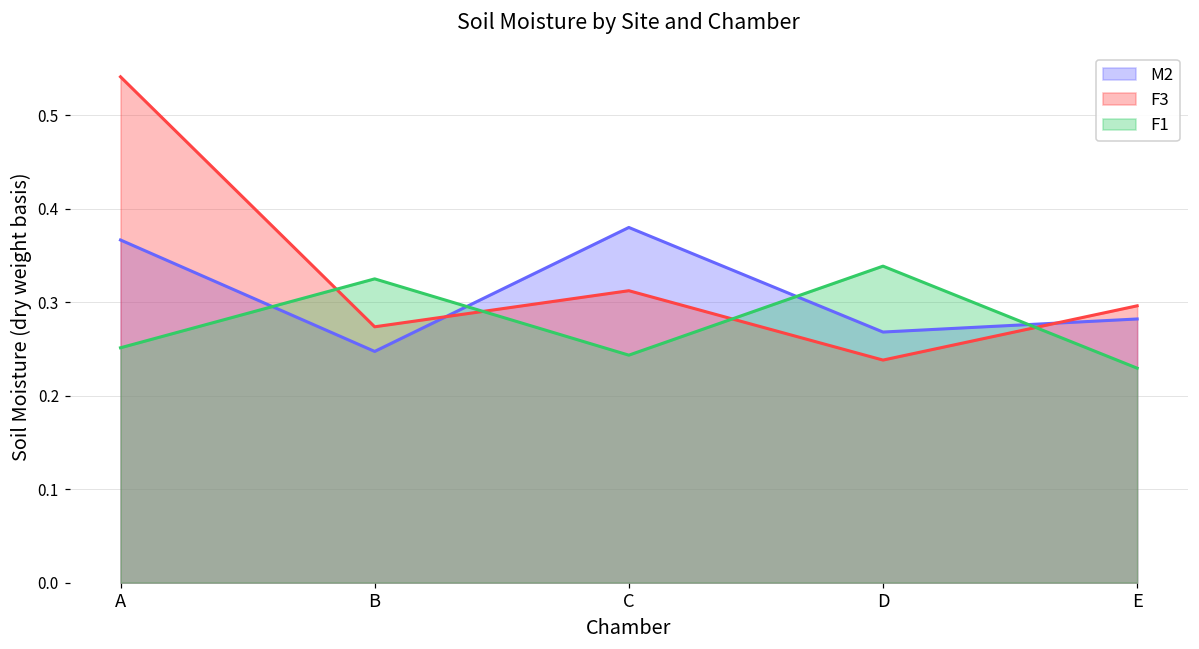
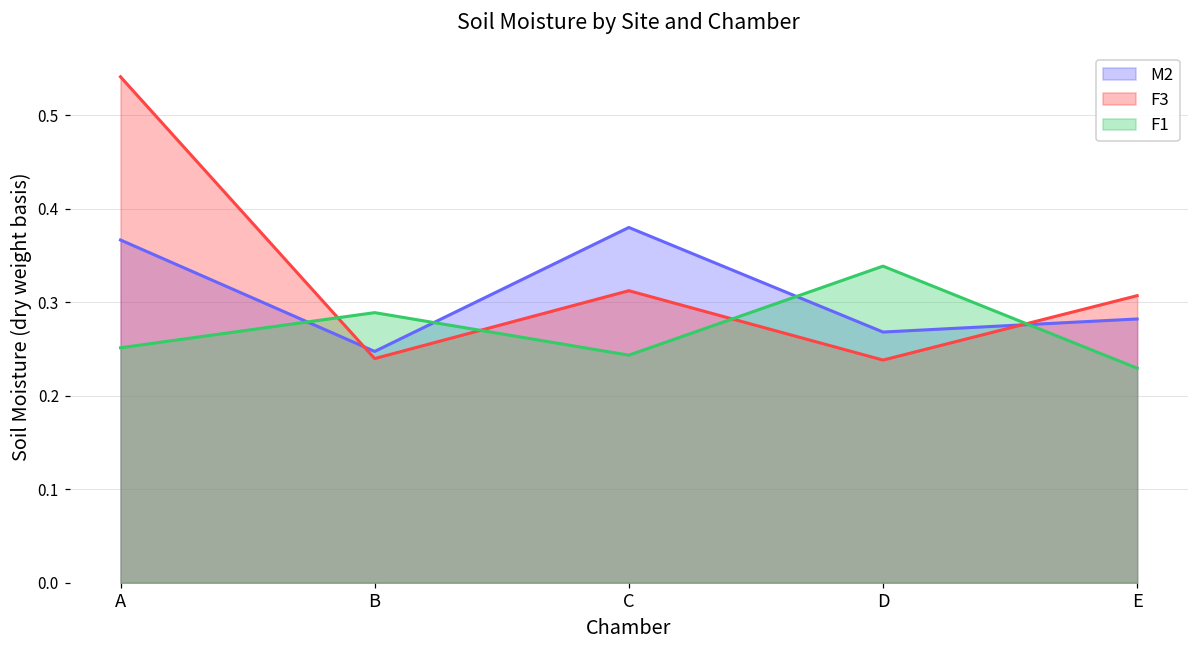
  {
    "M2": {
      "A": 0.37,
      "B": 0.25,
      "C": 0.38,
      "D": 0.27,
      "E": 0.28
    },
    "F3": {
      "A": 0.54,
-     "B": 0.27,
+     "B": 0.24,
      "C": 0.31,
      "D": 0.24,
-     "E": 0.30
+     "E": 0.31
    },
    "F1": {
      "A": 0.25,
-     "B": 0.32,
+     "B": 0.29,
      "C": 0.24,
      "D": 0.34,
      "E": 0.23
    }
  }
